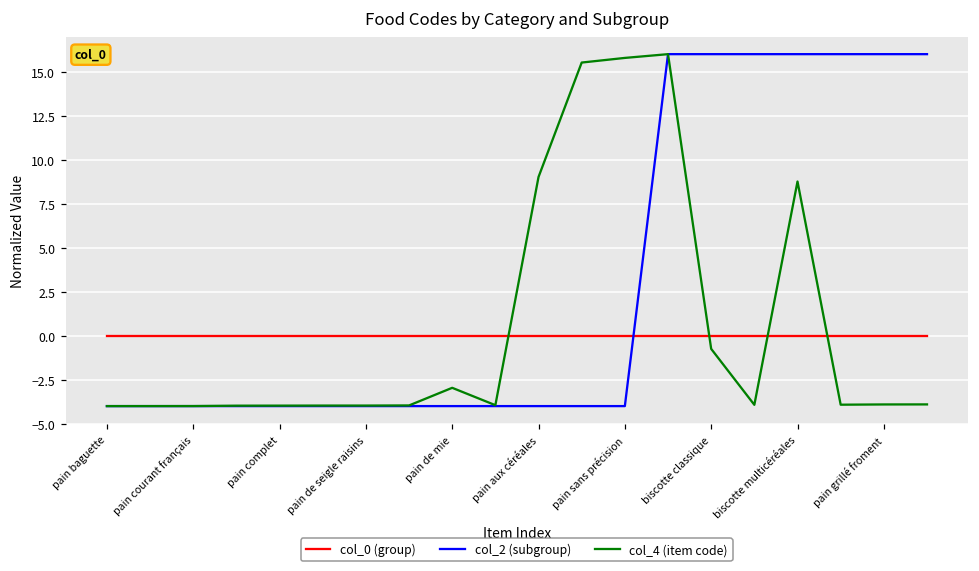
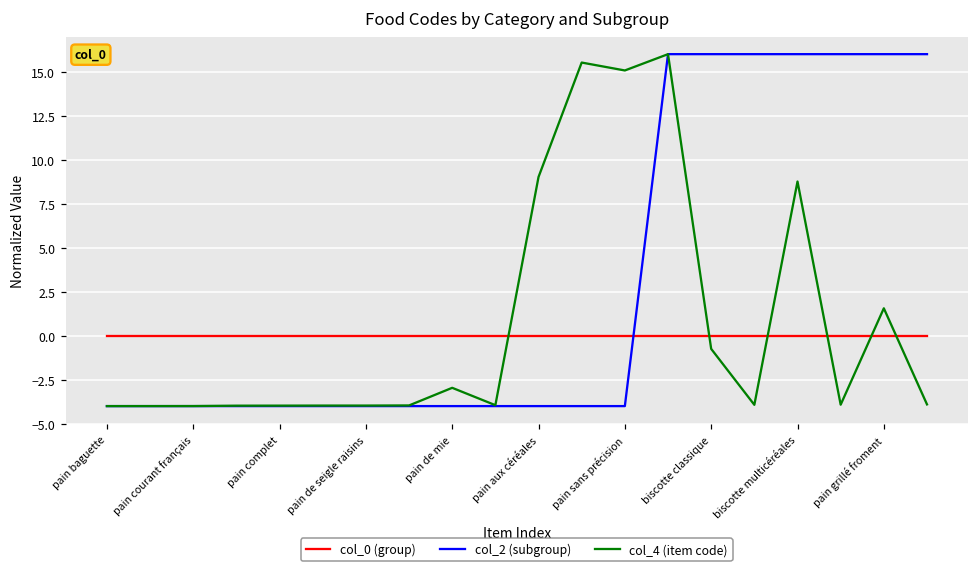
  {
    "col_0 (group)": {
      "pain baguette": 0.0,
      "pain courant français": 0.0,
      "pain complet": 0.0,
      "pain de seigle raisins": 0.0,
      "pain de mie": 0.0,
      "pain aux céréales": 0.0,
      "pain sans précision": 0.0,
      "biscotte classique": 0.0,
      "biscotte multicéréales": 0.0,
      "pain grillé froment": 0.0
    },
    "col_2 (subgroup)": {
      "pain de mie": -4.0,
      "pain aux céréales": -4.0,
      "pain sans précision": -4.0,
      "biscotte classique": 16.0,
      "biscotte multicéréales": 16.0,
      "pain grillé froment": 16.0
    },
    "col_4 (item code)": {
      "pain de mie": -3.0,
      "pain aux céréales": 9.0,
-     "pain sans précision": 15.8,
+     "pain sans précision": 15.1,
      "biscotte classique": -0.7,
      "biscotte multicéréales": 8.8,
-     "pain grillé froment": -3.9
+     "pain grillé froment": 1.6
    }
  }
